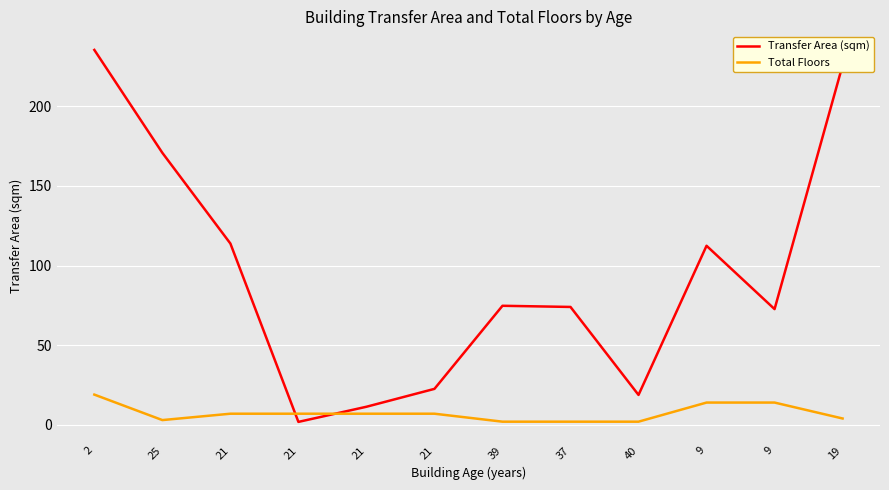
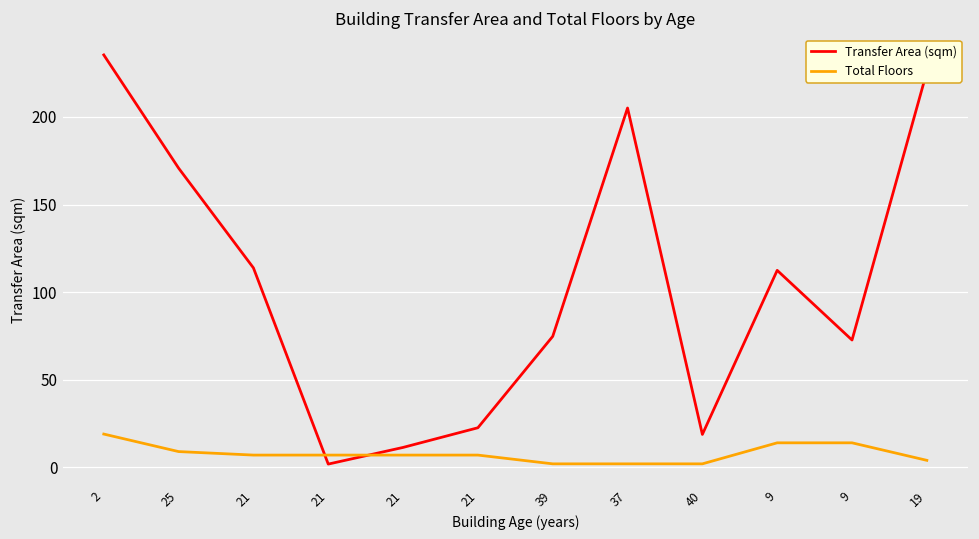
  {
    "Transfer Area (sqm)": {
      "2": 235,
      "25": 171,
      "39": 75,
-     "37": 74,
+     "37": 205,
      "40": 19
    },
    "Total Floors": {
      "2": 19,
-     "25": 3,
+     "25": 9,
      "39": 2,
      "37": 2,
      "40": 2,
      "19": 4
    }
  }
